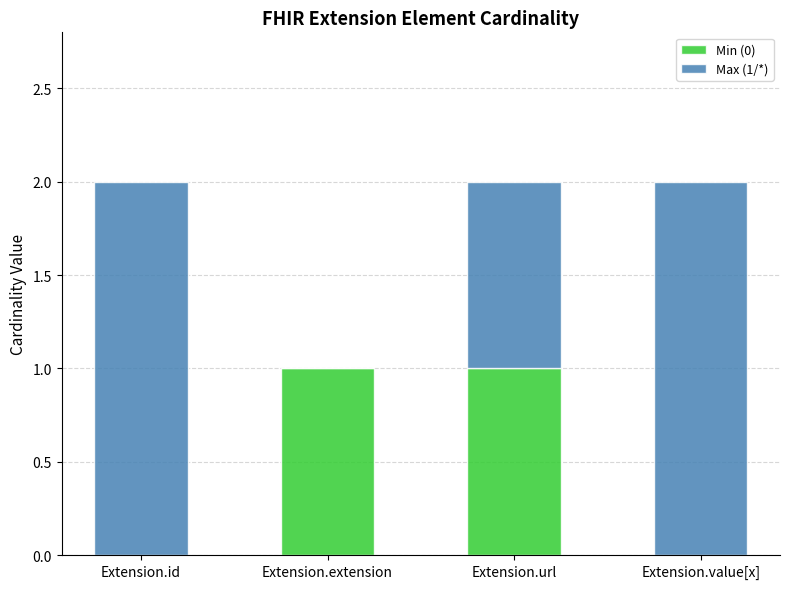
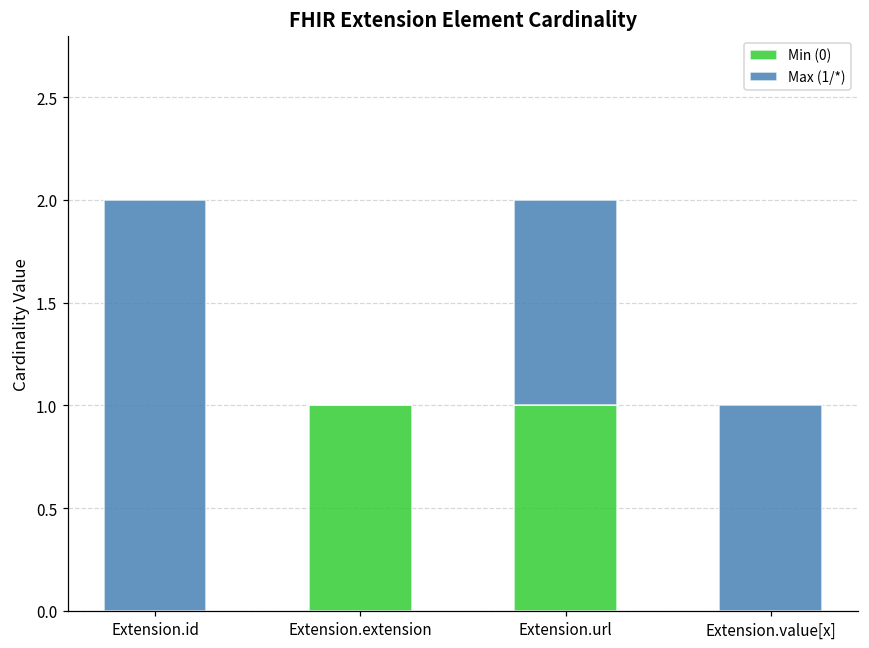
  {
    "Min (0)": {
      "Extension.id": 0,
      "Extension.extension": 1,
      "Extension.url": 1,
      "Extension.value[x]": 0
    },
    "Max (1/*)": {
-     "Extension.value[x]": 2
+     "Extension.value[x]": 1
    }
  }
